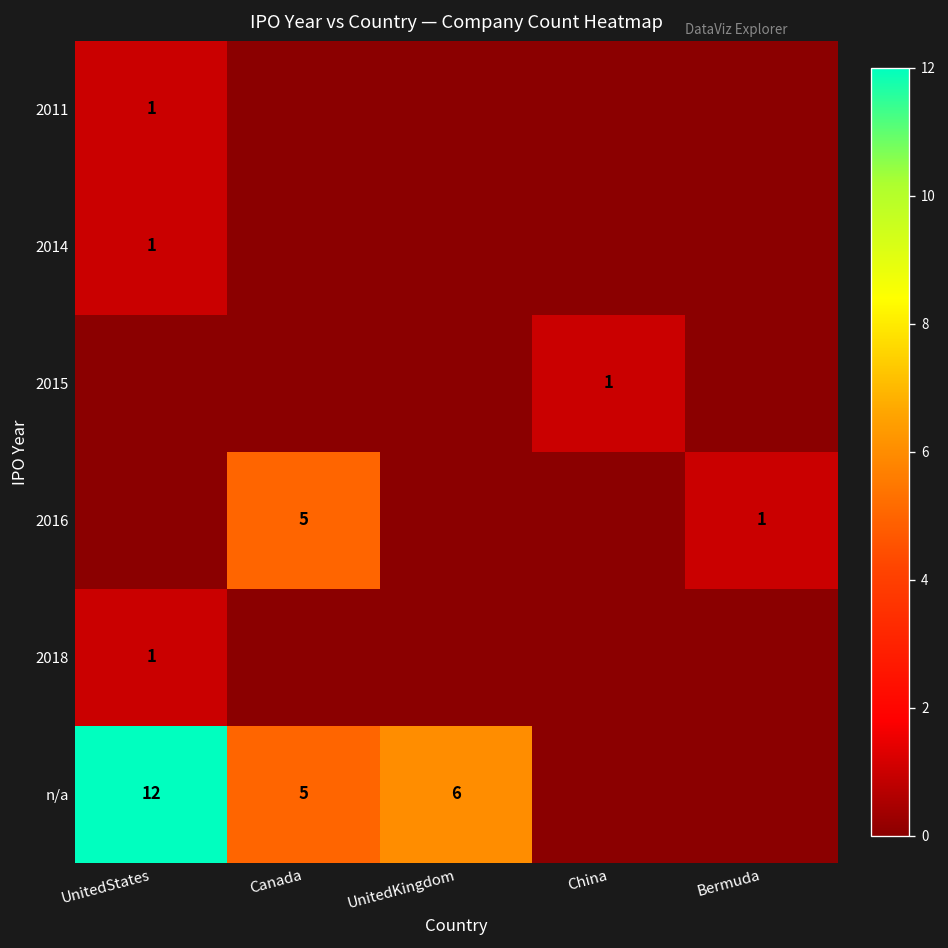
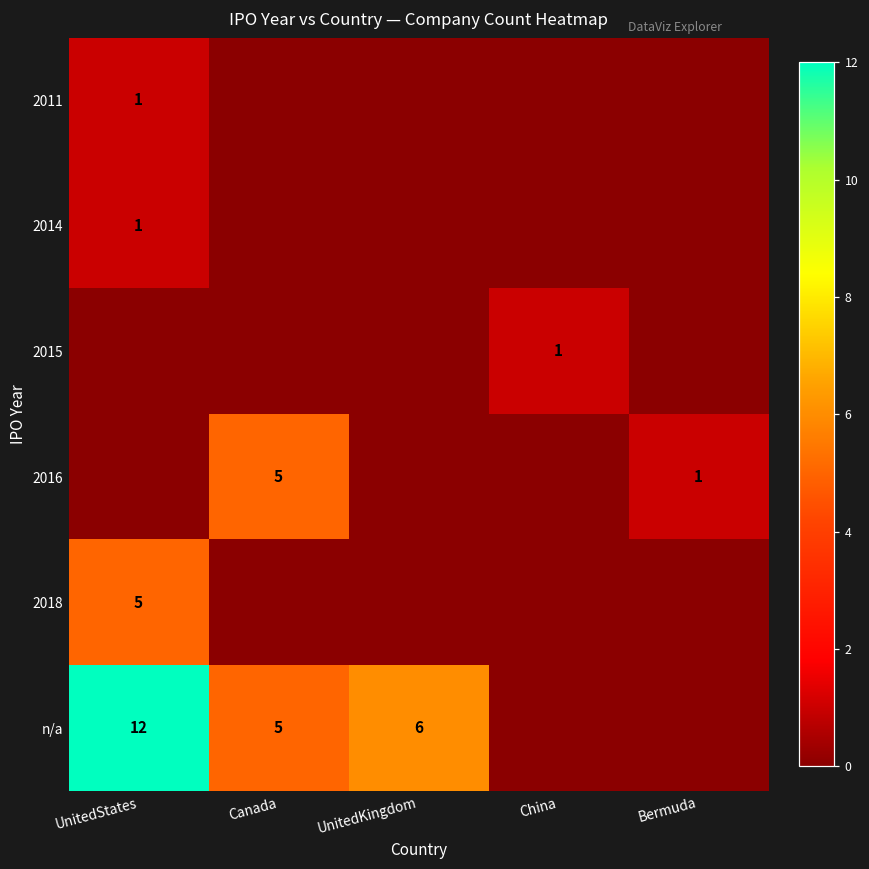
  {
    "2011": {
      "UnitedStates": 1
    },
    "2014": {
      "UnitedStates": 1
    },
    "2015": {
      "China": 1
    },
    "2016": {
      "Canada": 5,
      "Bermuda": 1
    },
    "2018": {
-     "UnitedStates": 1
+     "UnitedStates": 5
    },
    "n/a": {
      "UnitedStates": 12,
      "Canada": 5,
      "UnitedKingdom": 6
    }
  }
